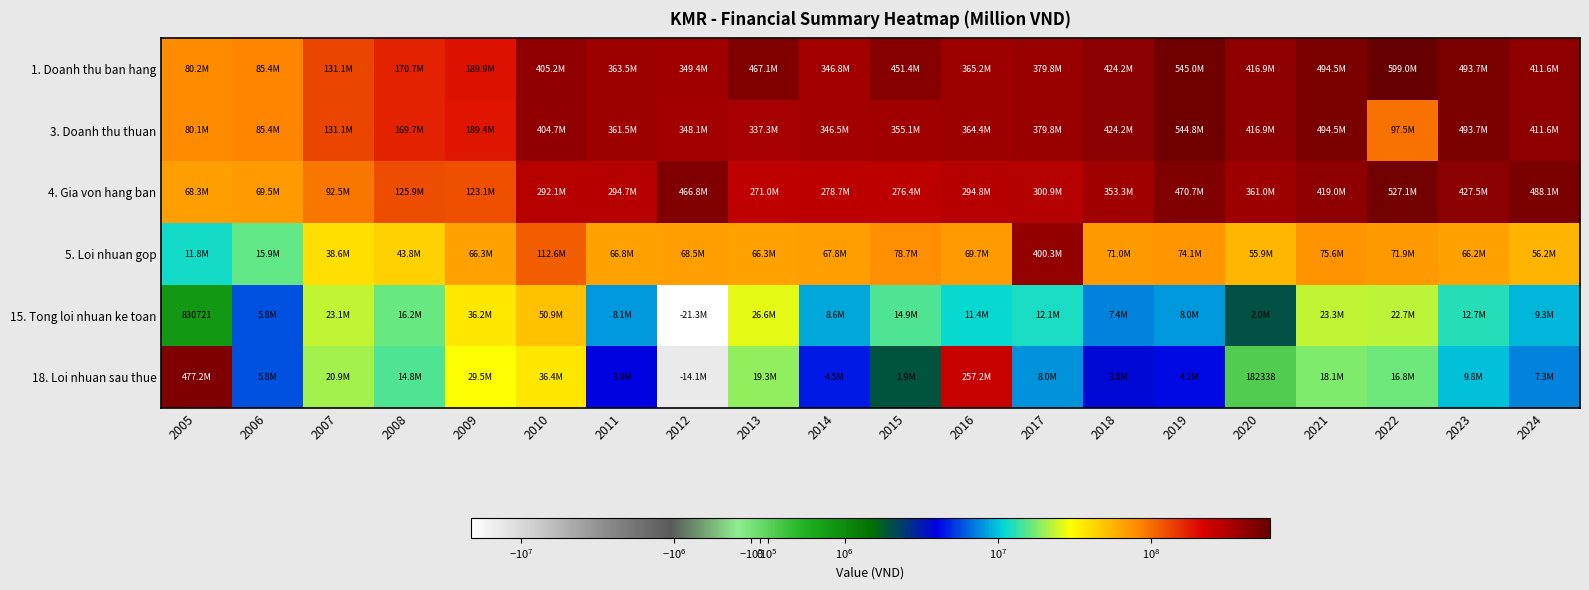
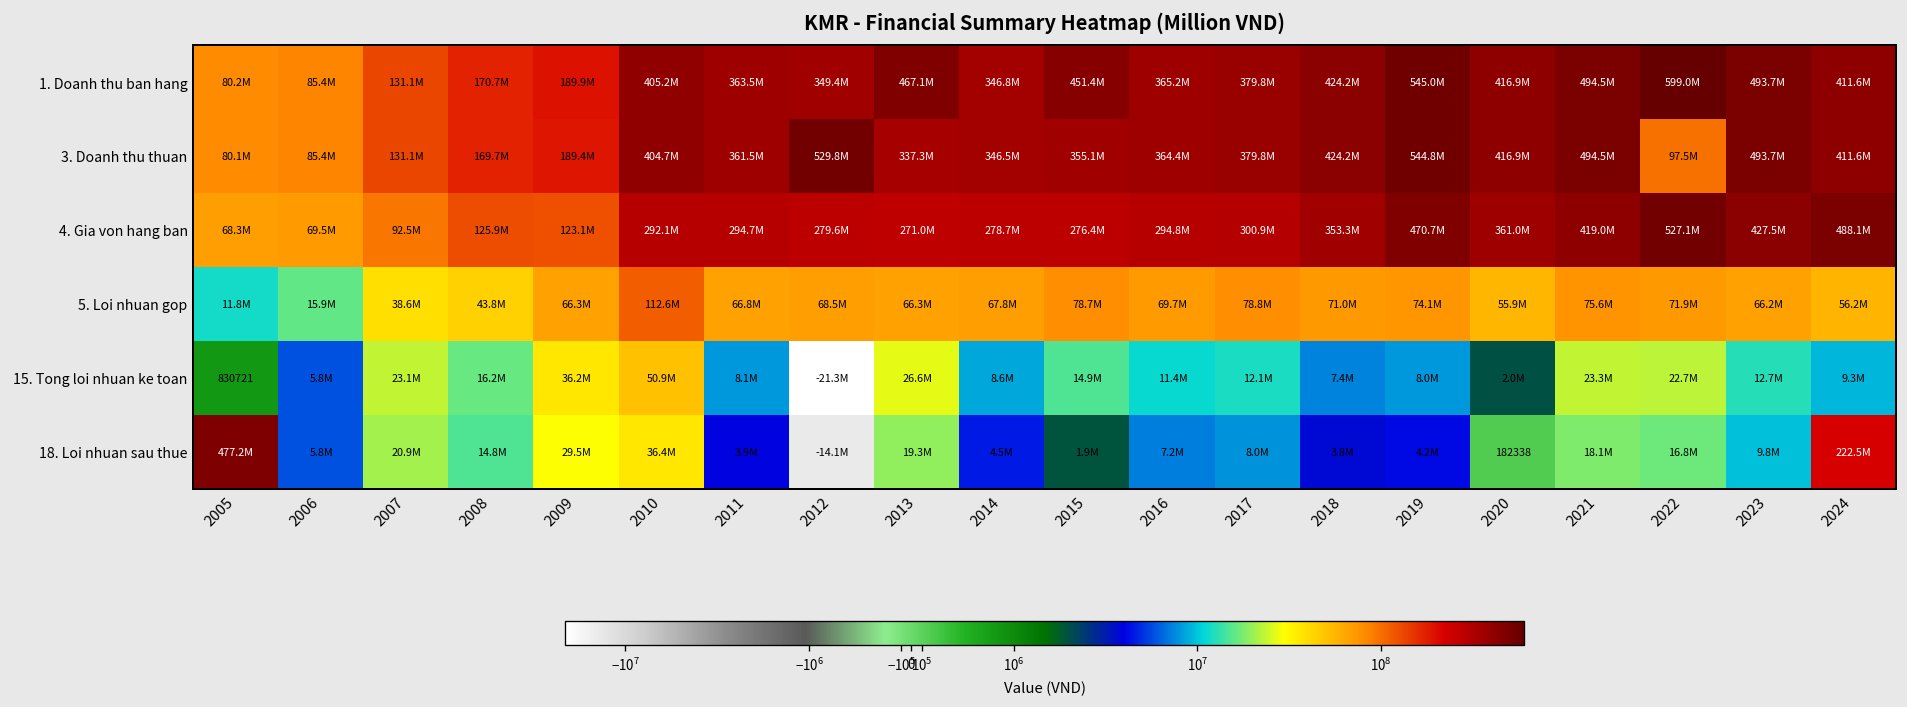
  {
    "1. Doanh thu ban hang": {
      "2005": "80.2M",
      "2006": "85.4M",
      "2007": "131.1M",
      "2008": "170.7M",
      "2009": "189.9M",
      "2010": "405.2M",
      "2011": "363.5M",
      "2012": "349.4M",
      "2013": "467.1M",
      "2014": "346.8M",
      "2015": "451.4M",
      "2016": "365.2M",
      "2017": "379.8M",
      "2018": "424.2M",
      "2019": "545.0M",
      "2020": "416.9M",
      "2021": "494.5M",
      "2022": "599.0M",
      "2023": "493.7M",
      "2024": "411.6M"
    },
    "3. Doanh thu thuan": {
      "2005": "80.1M",
      "2006": "85.4M",
      "2007": "131.1M",
      "2008": "169.7M",
      "2009": "189.4M",
      "2010": "404.7M",
      "2011": "361.5M",
-     "2012": "348.1M",
+     "2012": "529.8M",
      "2013": "337.3M",
      "2014": "346.5M",
      "2015": "355.1M",
      "2016": "364.4M",
      "2017": "379.8M",
      "2018": "424.2M",
      "2019": "544.8M",
      "2020": "416.9M",
      "2021": "494.5M",
      "2022": "97.5M",
      "2023": "493.7M",
      "2024": "411.6M"
    },
    "4. Gia von hang ban": {
      "2005": "68.3M",
      "2006": "69.5M",
      "2007": "92.5M",
      "2008": "125.9M",
      "2009": "123.1M",
      "2010": "292.1M",
      "2011": "294.7M",
-     "2012": "466.8M",
+     "2012": "279.6M",
      "2013": "271.0M",
      "2014": "278.7M",
      "2015": "276.4M",
      "2016": "294.8M",
      "2017": "300.9M",
      "2018": "353.3M",
      "2019": "470.7M",
      "2020": "361.0M",
      "2021": "419.0M",
      "2022": "527.1M",
      "2023": "427.5M",
      "2024": "488.1M"
    },
    "5. Loi nhuan gop": {
      "2005": "11.8M",
      "2006": "15.9M",
      "2007": "38.6M",
      "2008": "43.8M",
      "2009": "66.3M",
      "2010": "112.6M",
      "2011": "66.8M",
      "2012": "68.5M",
      "2013": "66.3M",
      "2014": "67.8M",
      "2015": "78.7M",
      "2016": "69.7M",
-     "2017": "400.3M",
+     "2017": "78.8M",
      "2018": "71.0M",
      "2019": "74.1M",
      "2020": "55.9M",
      "2021": "75.6M",
      "2022": "71.9M",
      "2023": "66.2M",
      "2024": "56.2M"
    },
    "15. Tong loi nhuan ke toan": {
      "2005": "830721",
      "2006": "5.8M",
      "2007": "23.1M",
      "2008": "16.2M",
      "2009": "36.2M",
      "2010": "50.9M",
      "2011": "8.1M",
      "2012": "-21.3M",
      "2013": "26.6M",
      "2014": "8.6M",
      "2015": "14.9M",
      "2016": "11.4M",
      "2017": "12.1M",
      "2018": "7.4M",
      "2019": "8.0M",
      "2020": "2.0M",
      "2021": "23.3M",
      "2022": "22.7M",
      "2023": "12.7M",
      "2024": "9.3M"
    },
    "18. Loi nhuan sau thue": {
      "2005": "477.2M",
      "2006": "5.8M",
      "2007": "20.9M",
      "2008": "14.8M",
      "2009": "29.5M",
      "2010": "36.4M",
      "2011": "3.9M",
      "2012": "-14.1M",
      "2013": "19.3M",
      "2014": "4.5M",
      "2015": "1.9M",
-     "2016": "257.2M",
+     "2016": "7.2M",
      "2017": "8.0M",
      "2018": "3.8M",
      "2019": "4.2M",
      "2020": "182338",
      "2021": "18.1M",
      "2022": "16.8M",
      "2023": "9.8M",
-     "2024": "7.3M"
+     "2024": "222.5M"
    }
  }
